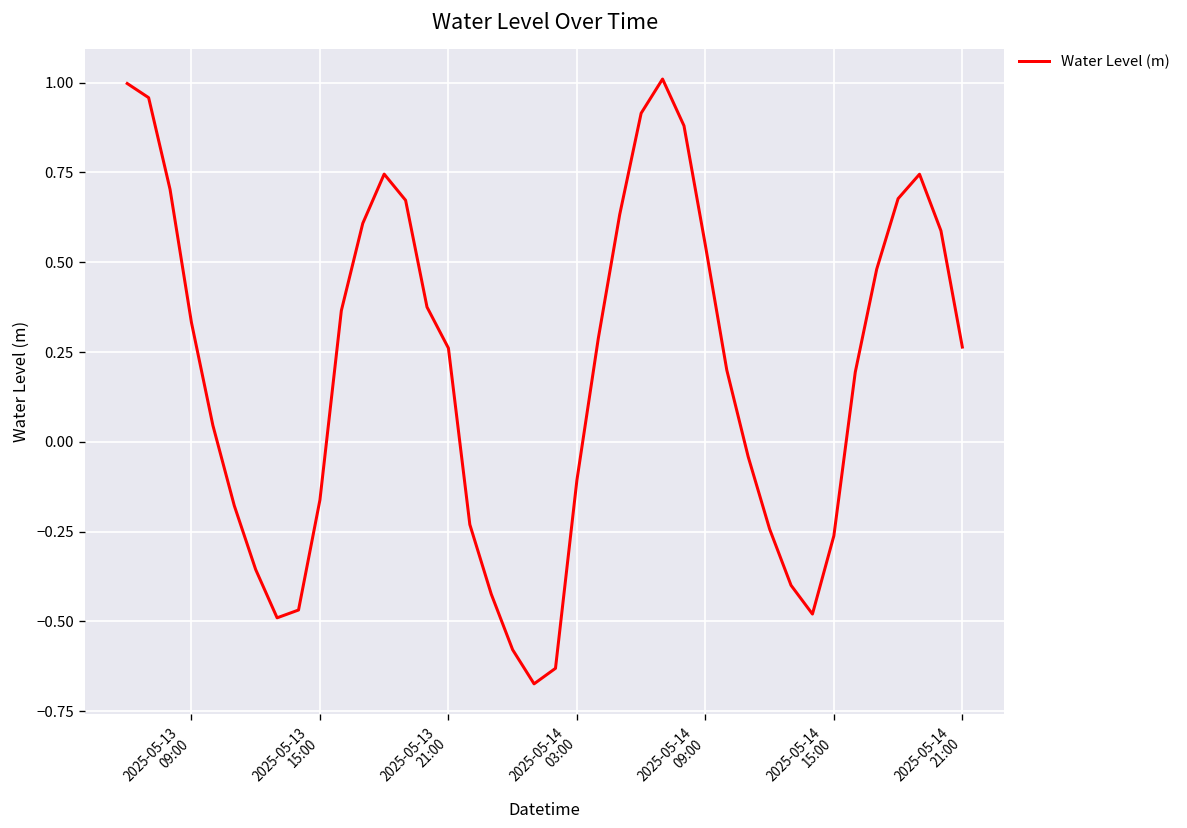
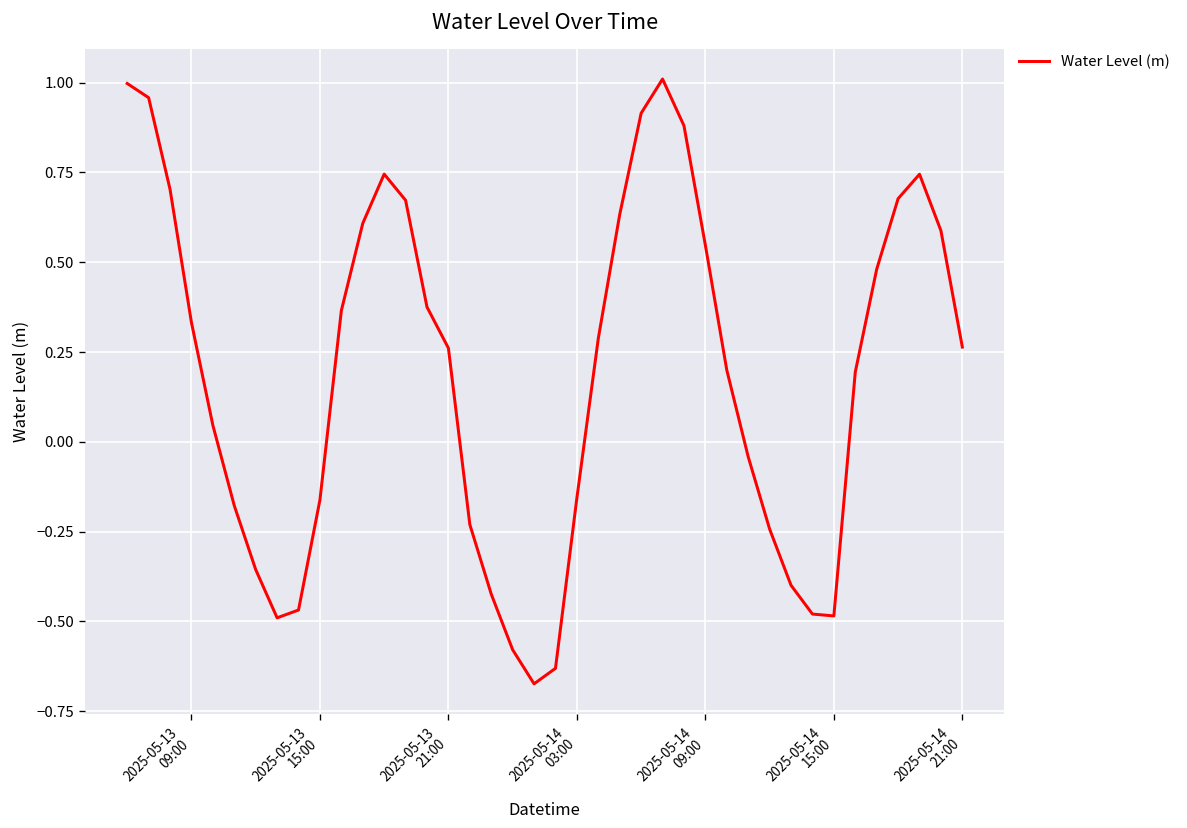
  {
    "2025-05-13 09:00": 0.33,
    "2025-05-13 15:00": -0.16,
    "2025-05-13 21:00": 0.26,
-   "2025-05-14 03:00": -0.11,
+   "2025-05-14 03:00": -0.16,
    "2025-05-14 09:00": 0.55,
-   "2025-05-14 15:00": -0.26,
+   "2025-05-14 15:00": -0.48,
    "2025-05-14 21:00": 0.26
  }
